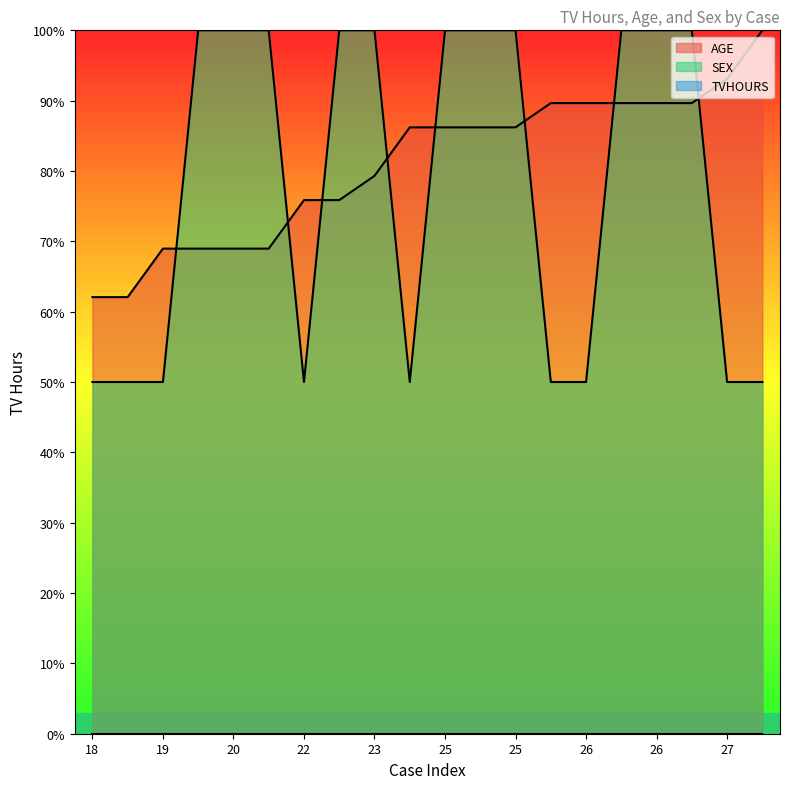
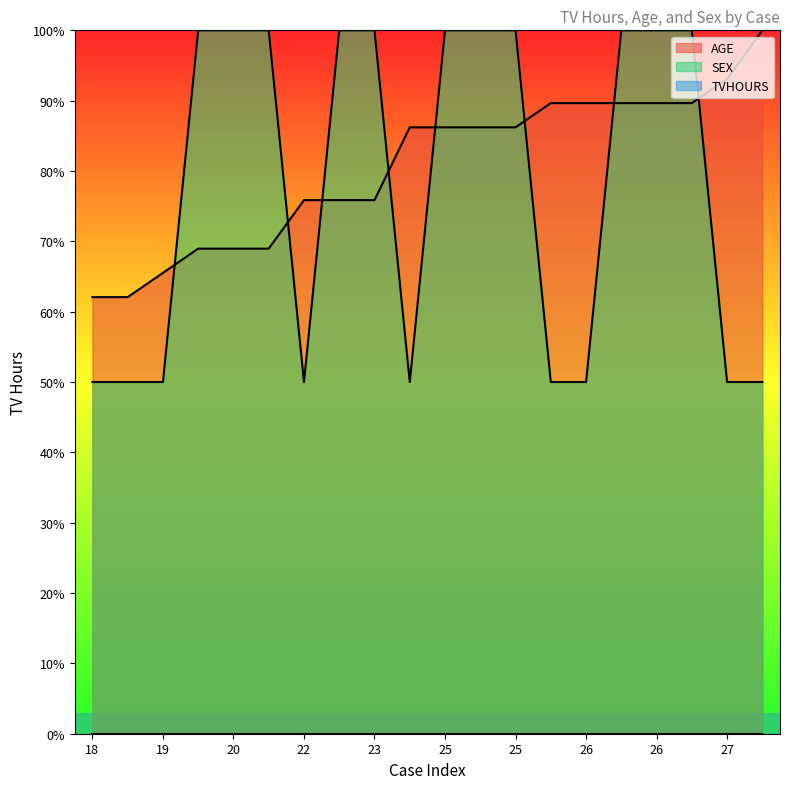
  {
    "AGE": {
-     "19": "69%",
-     "23": "79%"
+     "19": "66%",
+     "23": "76%"
    },
    "SEX": {
      "19": "50%",
      "23": "100%",
      "27": "50%"
    }
  }
